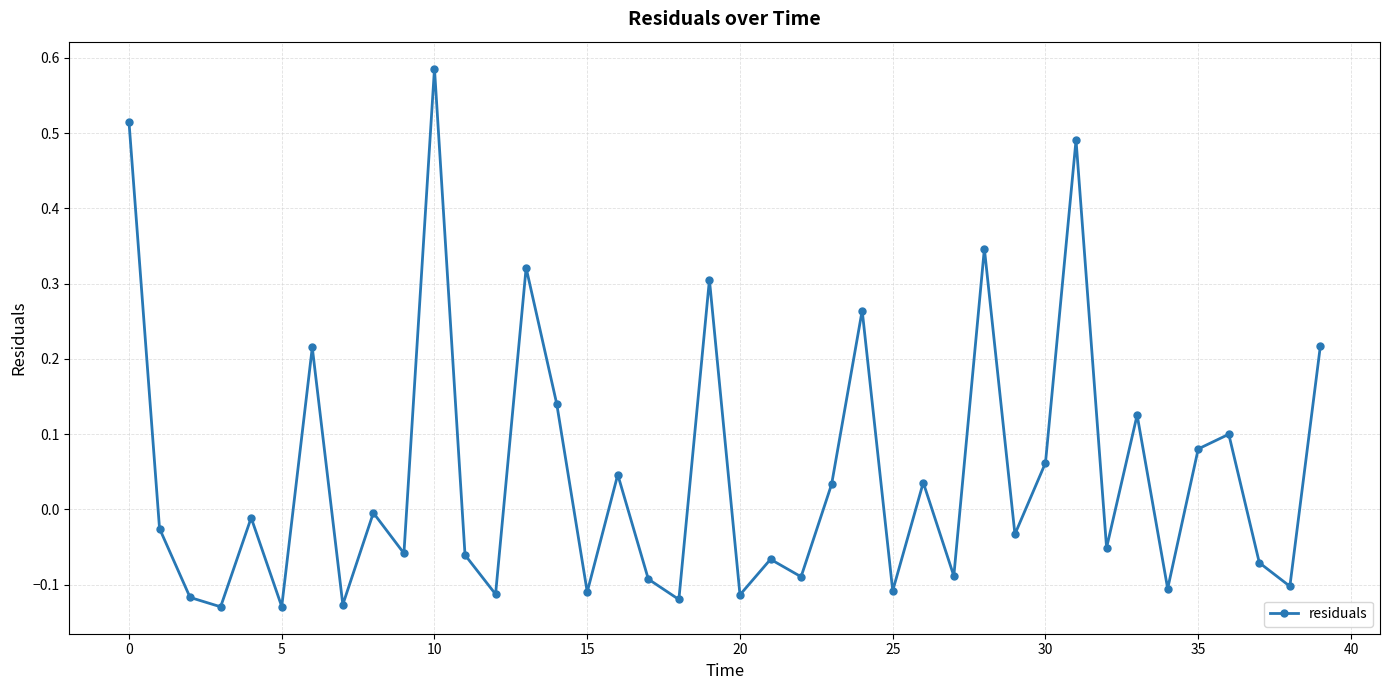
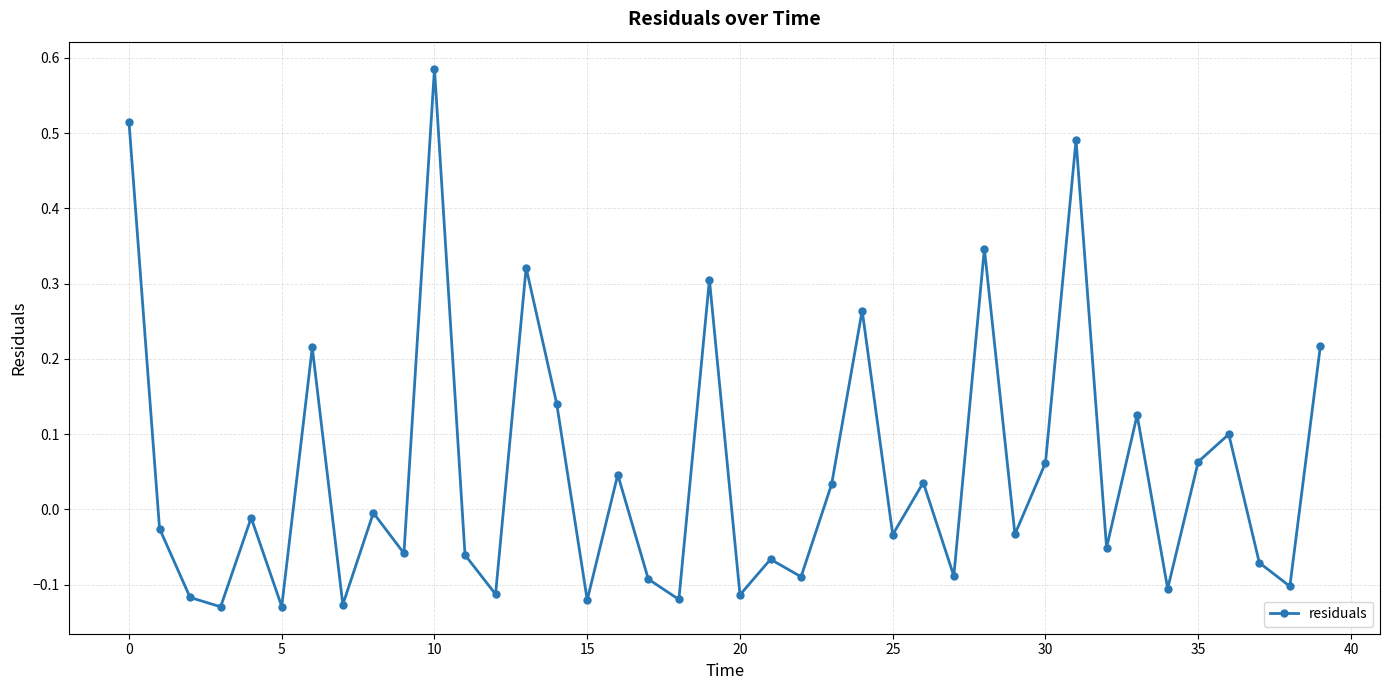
  {
    "0": 0.51,
    "5": -0.13,
    "10": 0.59,
-   "15": -0.11,
+   "15": -0.12,
    "20": -0.11,
-   "25": -0.11,
+   "25": -0.03,
    "30": 0.06,
-   "35": 0.08
+   "35": 0.06
  }
